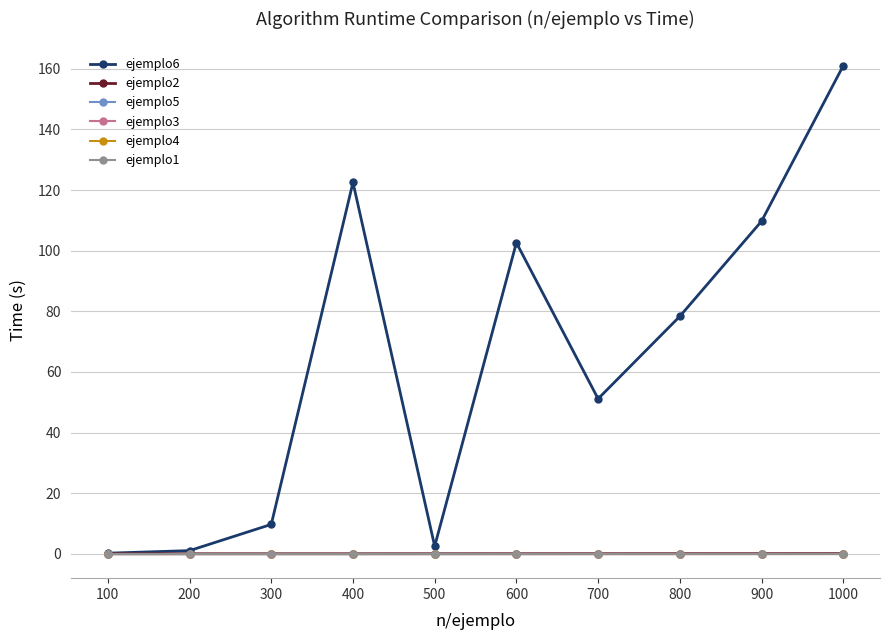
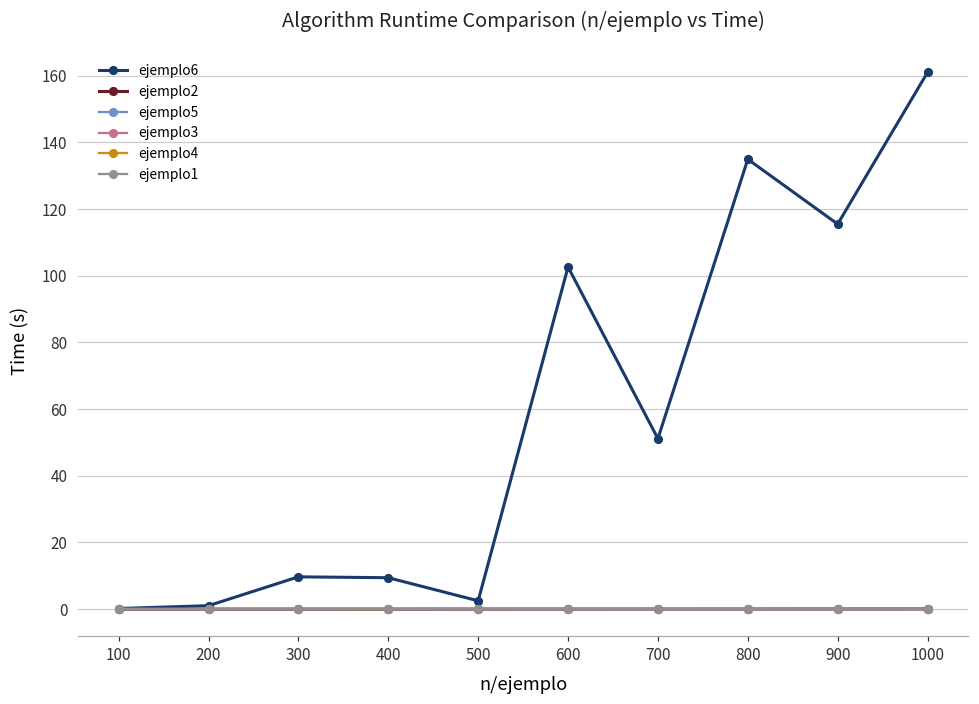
  {
    "ejemplo6": {
      "200": 1,
      "300": 10,
-     "400": 122,
+     "400": 9,
      "500": 2,
      "600": 103,
      "700": 51,
-     "800": 78,
-     "900": 110,
+     "800": 135,
+     "900": 115,
      "1000": 161
    },
    "ejemplo1": {
      "200": 0,
      "300": 0,
      "400": 0,
      "500": 0,
      "600": 0,
      "700": 0,
      "800": 0,
      "900": 0,
      "1000": 0
    }
  }
